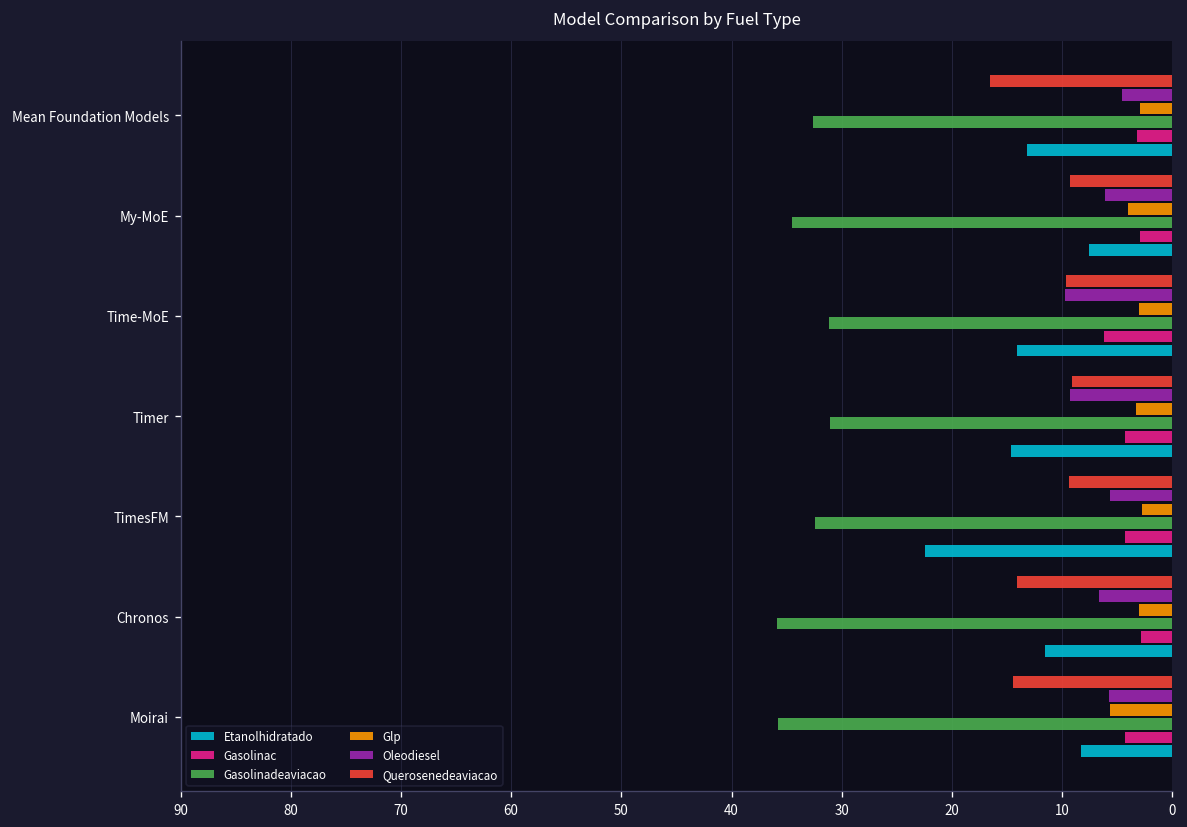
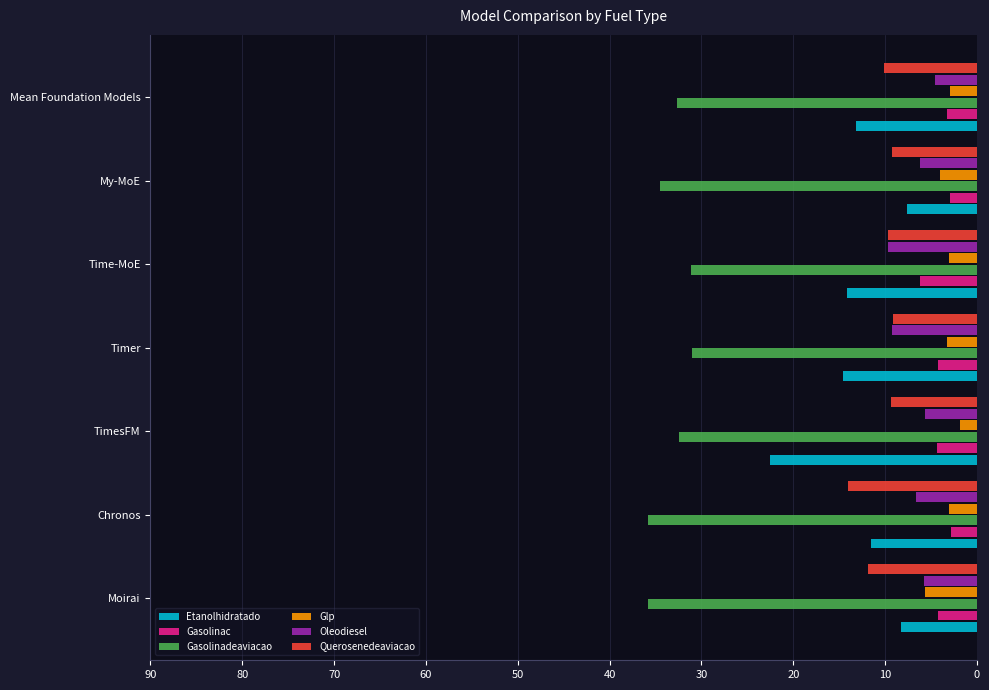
  {
    "Etanolhidratado": {
      "Mean Foundation Models": 13,
      "My-MoE": 8,
      "Time-MoE": 14,
      "Timer": 15,
      "TimesFM": 22,
      "Chronos": 12,
      "Moirai": 8
    },
    "Gasolinac": {
      "Mean Foundation Models": 3,
      "My-MoE": 3,
      "Time-MoE": 6,
      "Timer": 4,
      "TimesFM": 4,
      "Chronos": 3,
      "Moirai": 4
    },
    "Gasolinadeaviacao": {
      "Mean Foundation Models": 33,
      "My-MoE": 35,
      "Time-MoE": 31,
      "Timer": 31,
      "TimesFM": 32,
      "Chronos": 36,
      "Moirai": 36
    },
    "Glp": {
      "Mean Foundation Models": 3,
      "My-MoE": 4,
      "Time-MoE": 3,
      "Timer": 3,
-     "TimesFM": 3,
+     "TimesFM": 2,
      "Chronos": 3,
      "Moirai": 6
    },
    "Oleodiesel": {
      "Mean Foundation Models": 5,
      "My-MoE": 6,
      "Time-MoE": 10,
      "Timer": 9,
      "TimesFM": 6,
      "Chronos": 7,
      "Moirai": 6
    },
    "Querosenedeaviacao": {
-     "Mean Foundation Models": 17,
+     "Mean Foundation Models": 10,
      "My-MoE": 9,
      "Time-MoE": 10,
      "Timer": 9,
      "TimesFM": 9,
      "Chronos": 14,
-     "Moirai": 14
+     "Moirai": 12
    }
  }
